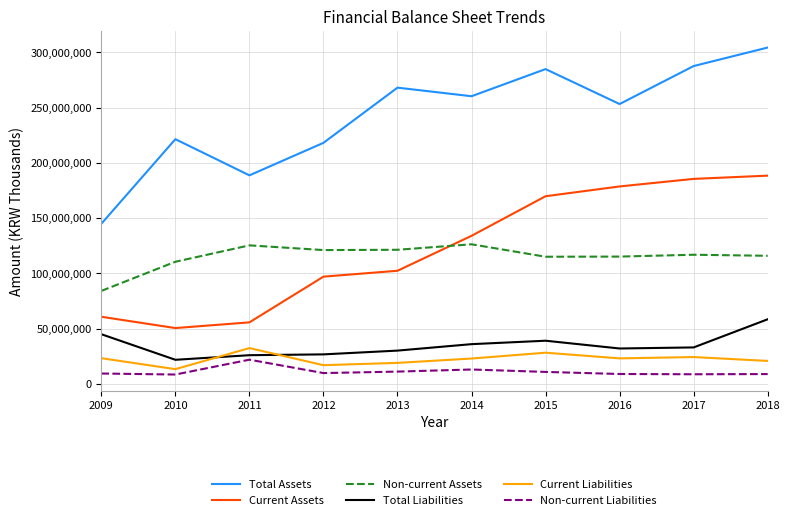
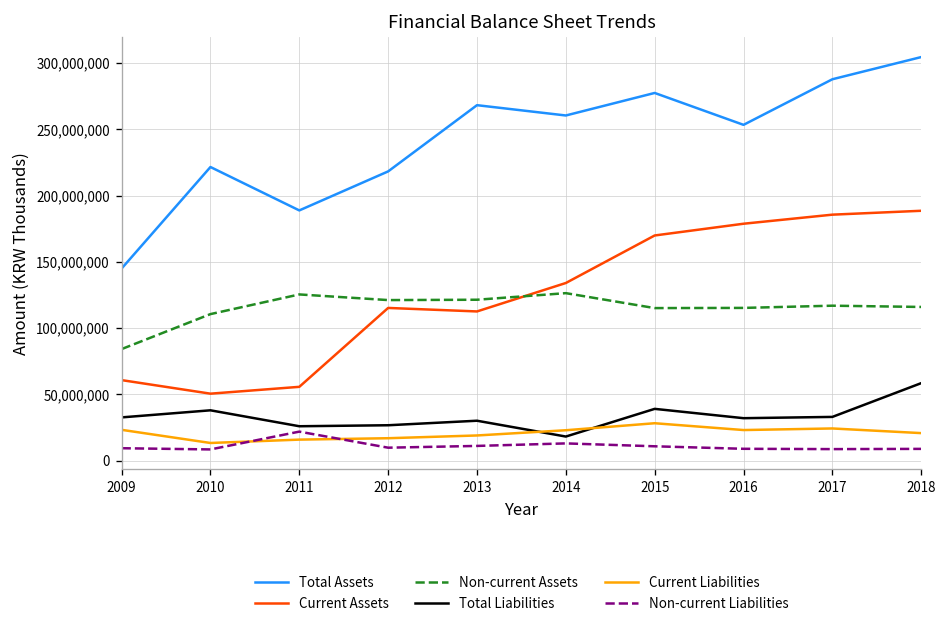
  {
    "Total Assets": {
      "2009": "145,000,000",
      "2010": "221,000,000",
      "2011": "189,000,000",
      "2012": "218,000,000",
      "2013": "268,000,000",
      "2014": "260,000,000",
-     "2015": "285,000,000",
+     "2015": "277,000,000",
      "2016": "253,000,000",
      "2017": "288,000,000",
      "2018": "304,000,000"
    },
    "Current Assets": {
      "2009": "61,000,000",
      "2010": "51,000,000",
      "2011": "56,000,000",
-     "2012": "97,000,000",
-     "2013": "102,000,000",
+     "2012": "115,000,000",
+     "2013": "113,000,000",
      "2014": "134,000,000",
      "2015": "170,000,000",
      "2016": "179,000,000",
      "2017": "186,000,000",
      "2018": "188,000,000"
    },
    "Non-current Assets": {
      "2009": "84,000,000",
      "2010": "111,000,000",
      "2011": "125,000,000",
      "2012": "121,000,000",
      "2013": "121,000,000",
      "2014": "126,000,000",
      "2015": "115,000,000",
      "2016": "115,000,000",
      "2017": "117,000,000",
      "2018": "116,000,000"
    },
    "Total Liabilities": {
-     "2009": "45,000,000",
-     "2010": "22,000,000",
+     "2009": "33,000,000",
+     "2010": "38,000,000",
      "2011": "26,000,000",
      "2012": "27,000,000",
      "2013": "30,000,000",
-     "2014": "36,000,000",
+     "2014": "18,000,000",
      "2015": "39,000,000",
      "2016": "32,000,000",
      "2017": "33,000,000",
      "2018": "58,000,000"
    },
    "Current Liabilities": {
      "2009": "23,000,000",
      "2010": "13,000,000",
-     "2011": "32,000,000",
+     "2011": "16,000,000",
      "2012": "17,000,000",
      "2013": "19,000,000",
      "2014": "23,000,000",
      "2015": "28,000,000",
      "2016": "23,000,000",
      "2017": "24,000,000",
      "2018": "21,000,000"
    },
    "Non-current Liabilities": {
      "2009": "9,000,000",
      "2010": "8,000,000",
      "2011": "22,000,000",
      "2012": "10,000,000",
      "2013": "11,000,000",
      "2014": "13,000,000",
      "2015": "11,000,000",
      "2016": "9,000,000",
      "2017": "9,000,000",
      "2018": "9,000,000"
    }
  }
